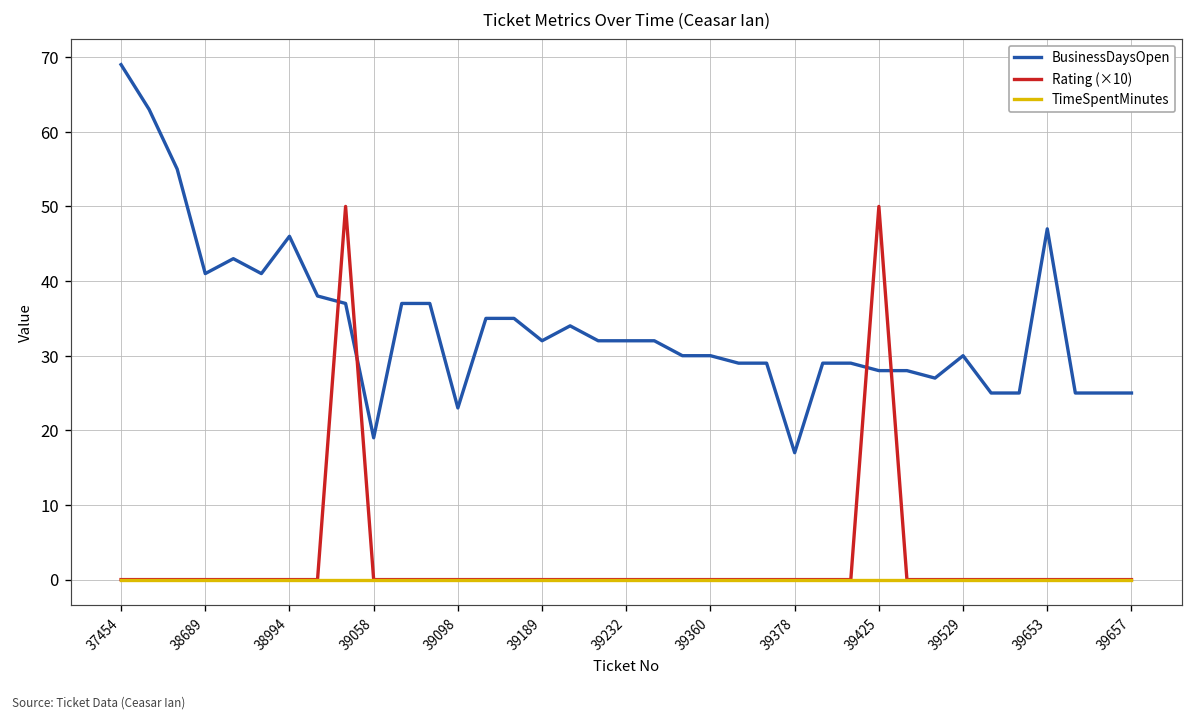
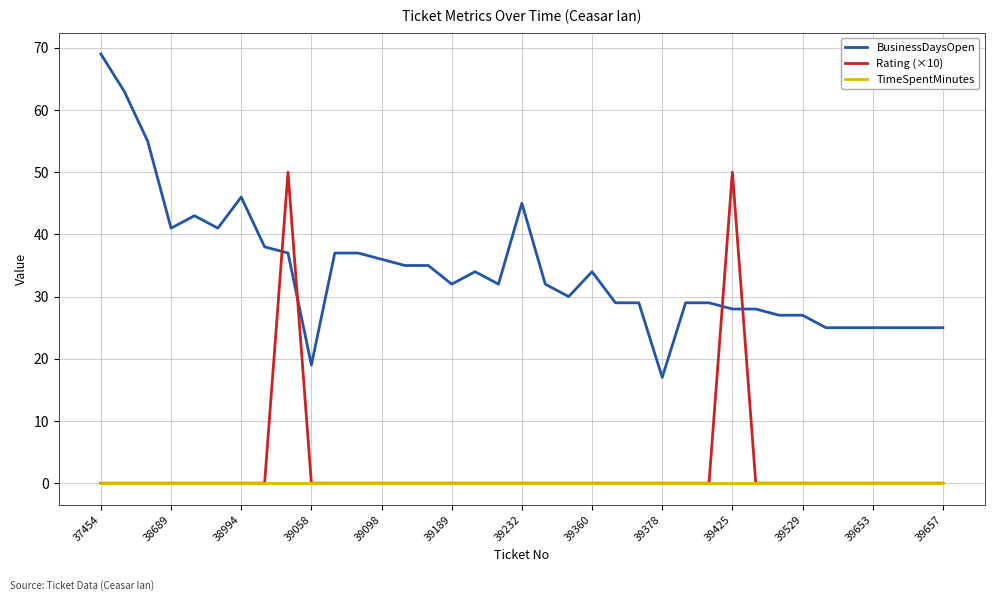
  {
    "BusinessDaysOpen": {
      "37454": 69,
      "38689": 41,
      "38994": 46,
      "39058": 19,
-     "39098": 23,
+     "39098": 36,
      "39189": 32,
-     "39232": 32,
-     "39360": 30,
+     "39232": 45,
+     "39360": 34,
      "39378": 17,
      "39425": 28,
-     "39529": 30,
-     "39653": 47,
+     "39529": 27,
+     "39653": 25,
      "39657": 25
    },
    "Rating (×10)": {
      "39425": 50
    },
    "TimeSpentMinutes": {
      "39425": 0
    }
  }
